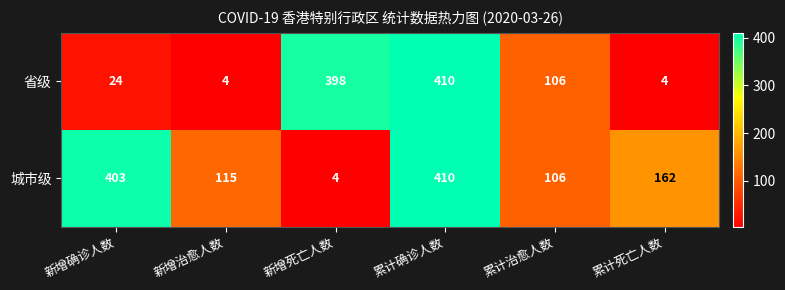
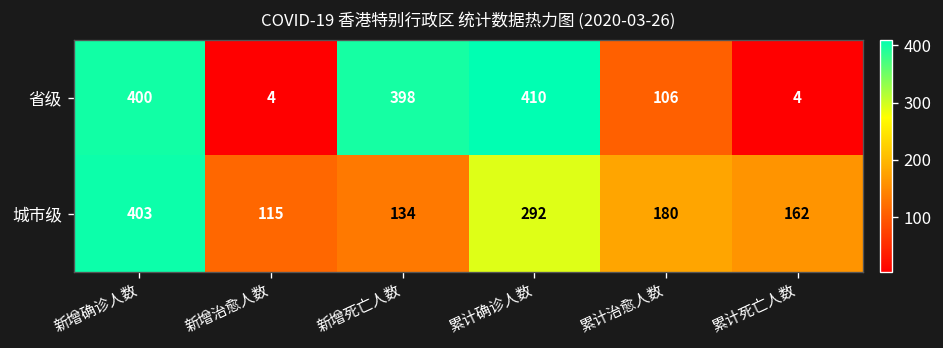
  {
    "省级": {
-     "新增确诊人数": 24,
+     "新增确诊人数": 400,
      "新增治愈人数": 4,
      "新增死亡人数": 398,
      "累计确诊人数": 410,
      "累计治愈人数": 106,
      "累计死亡人数": 4
    },
    "城市级": {
      "新增确诊人数": 403,
      "新增治愈人数": 115,
-     "新增死亡人数": 4,
-     "累计确诊人数": 410,
-     "累计治愈人数": 106,
+     "新增死亡人数": 134,
+     "累计确诊人数": 292,
+     "累计治愈人数": 180,
      "累计死亡人数": 162
    }
  }
